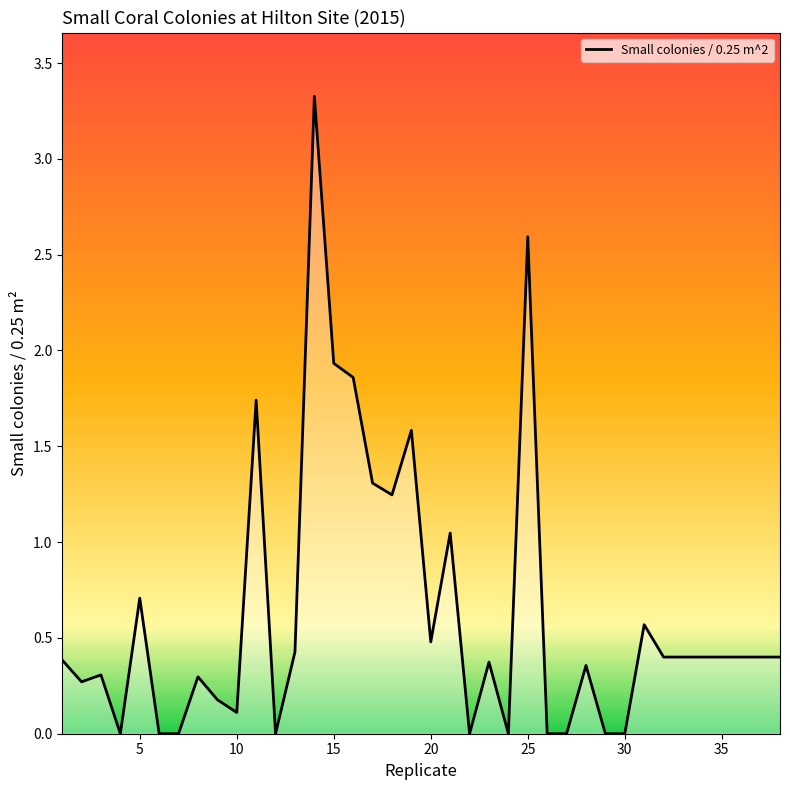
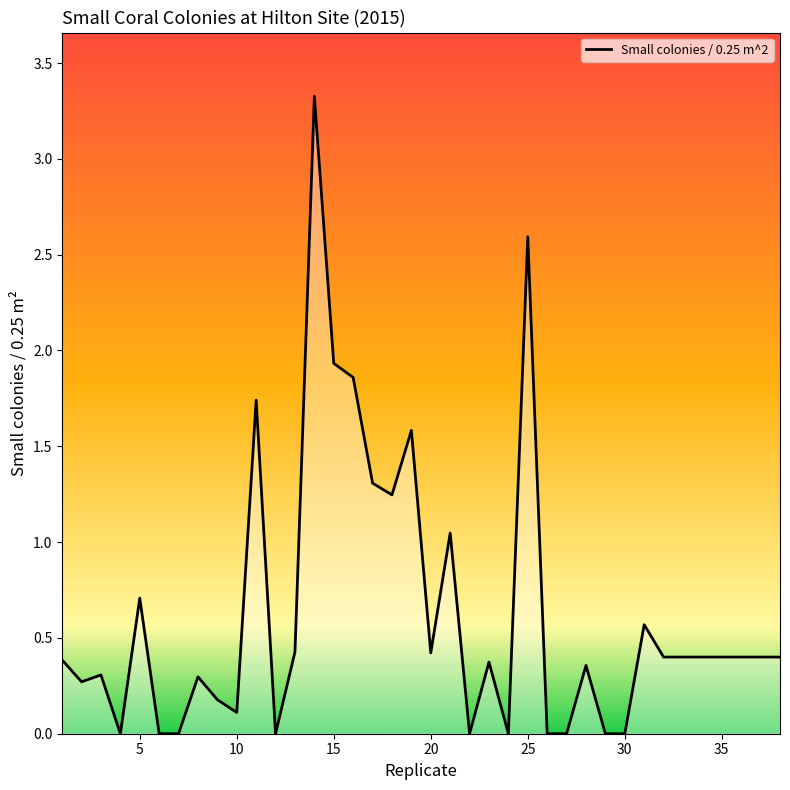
  {
    "5": 0.71,
    "10": 0.11,
    "15": 1.93,
-   "20": 0.48,
+   "20": 0.42,
    "25": 2.59,
    "30": 0.00,
    "35": 0.40
  }
